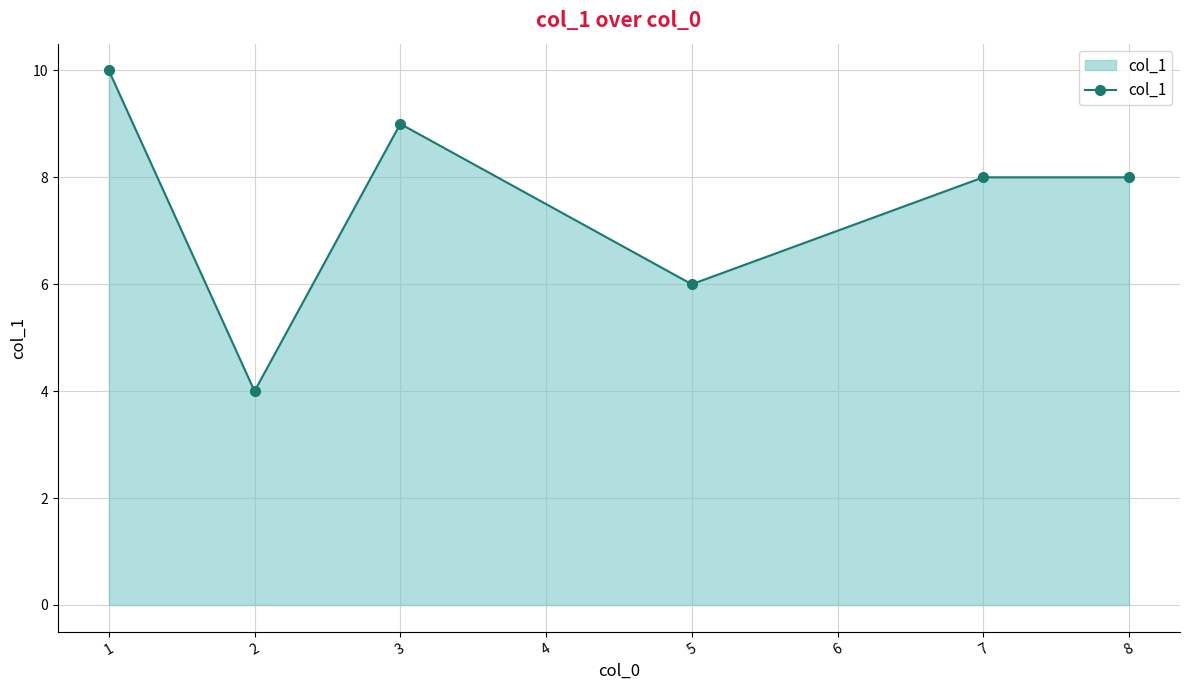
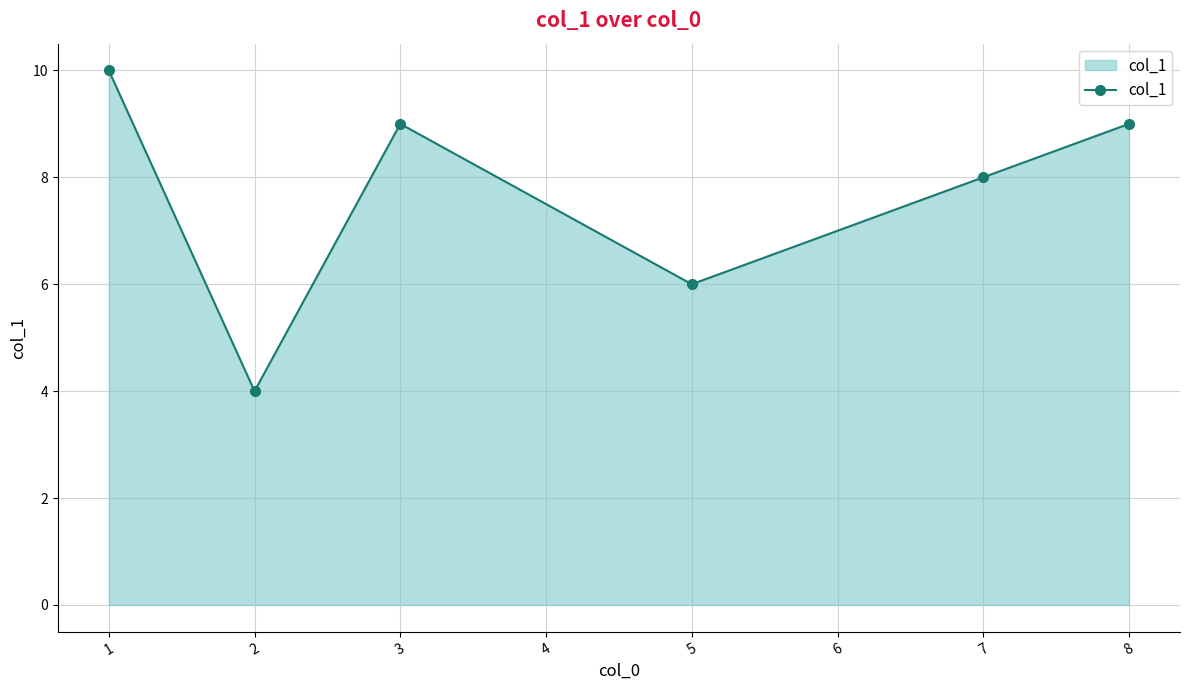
  {
    "1": 10,
    "2": 4,
    "3": 9,
    "5": 6,
    "7": 8,
-   "8": 8
+   "8": 9
  }
